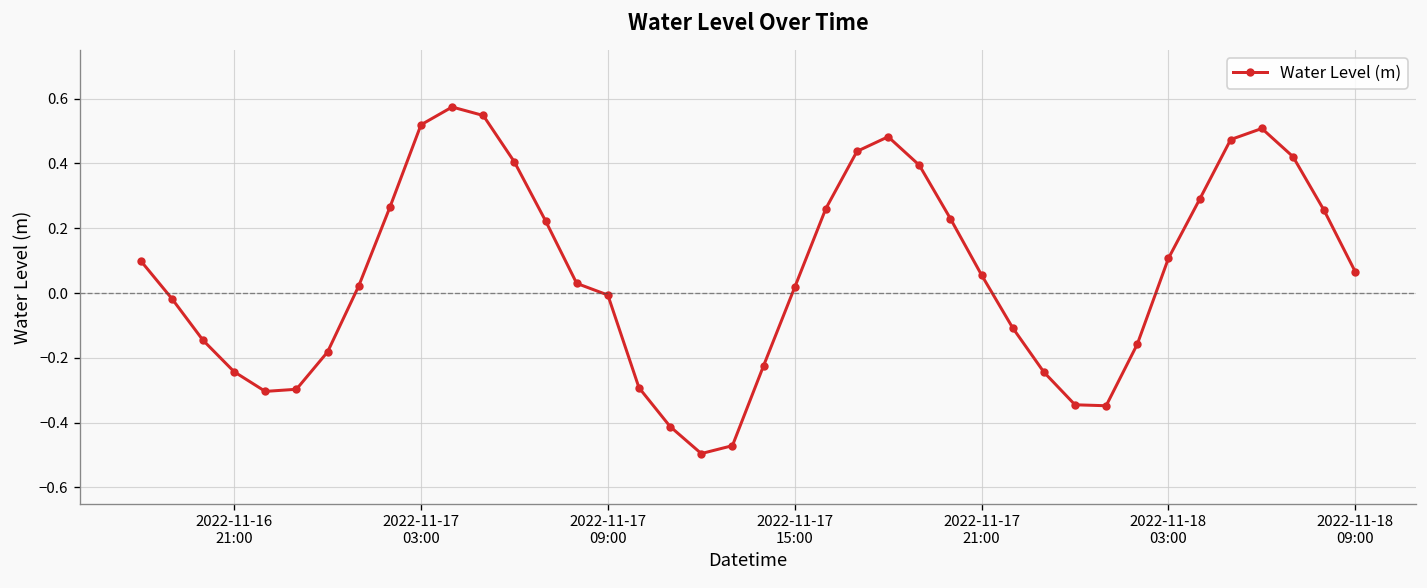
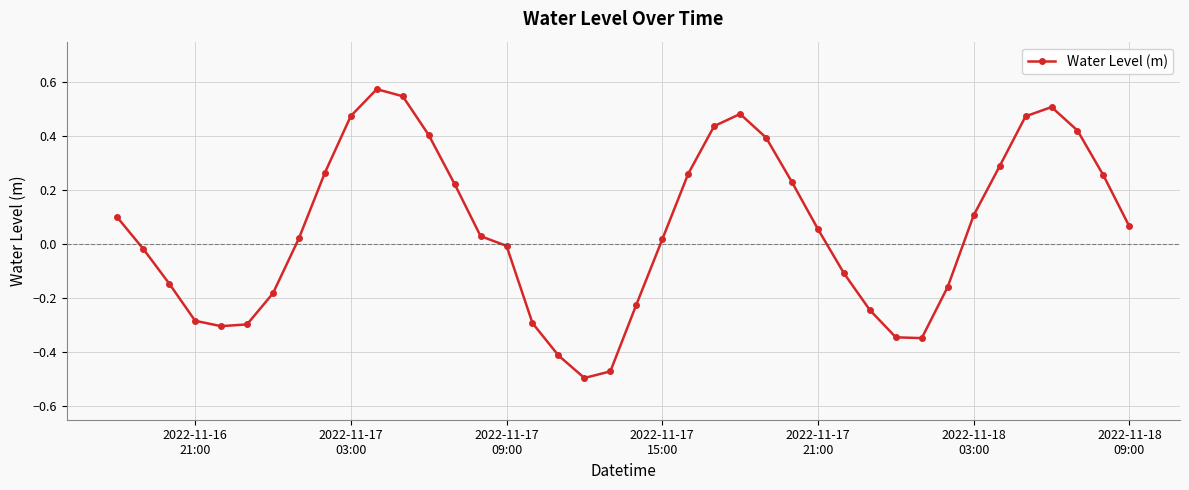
  {
-   "2022-11-16 21:00": -0.24,
-   "2022-11-17 03:00": 0.52,
+   "2022-11-16 21:00": -0.28,
+   "2022-11-17 03:00": 0.47,
    "2022-11-17 09:00": -0.01,
    "2022-11-17 15:00": 0.02,
    "2022-11-17 21:00": 0.06,
    "2022-11-18 03:00": 0.11,
    "2022-11-18 09:00": 0.07
  }
